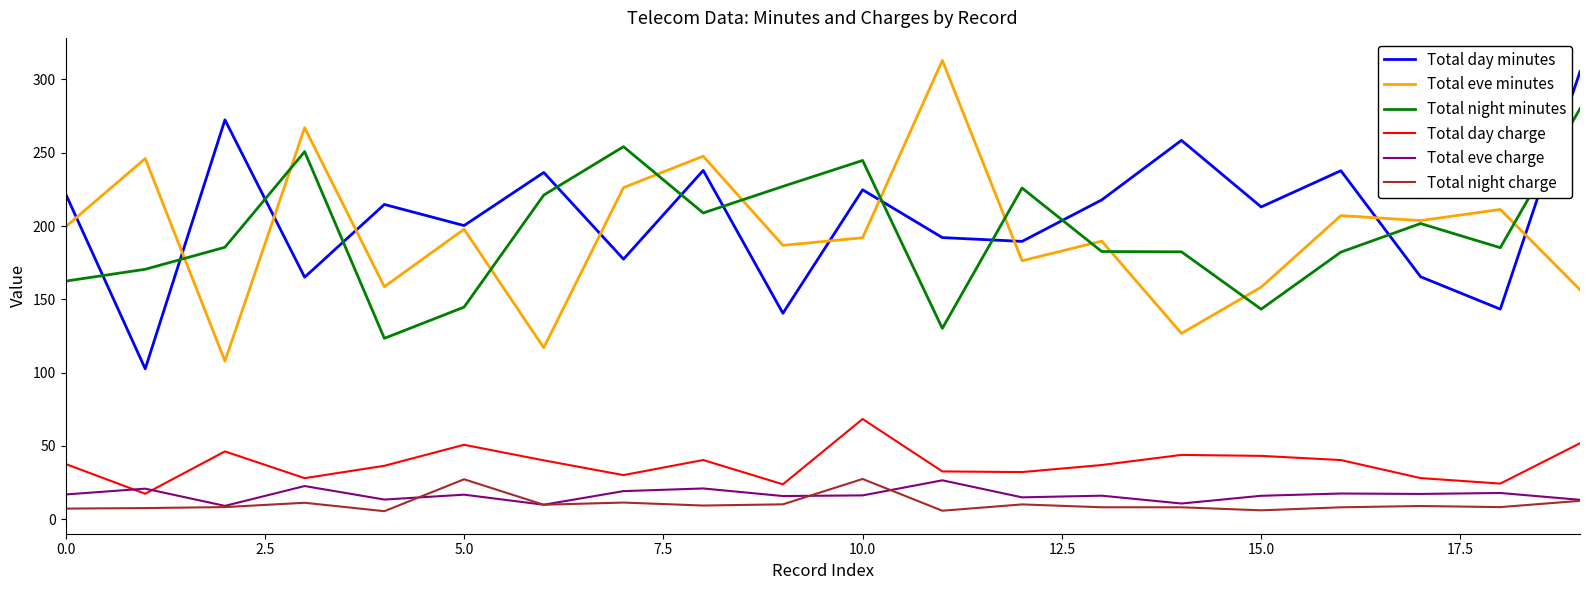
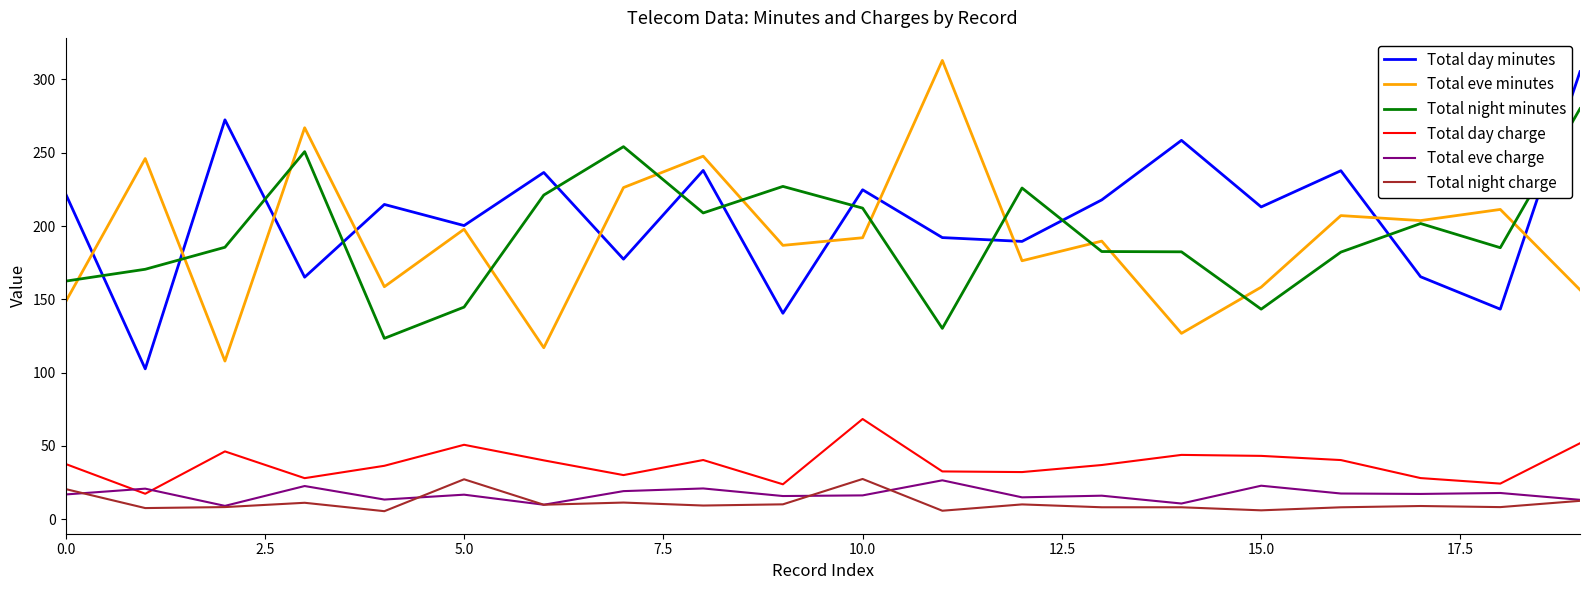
  {
    "Total day minutes": {
      "0.0": 222,
      "5.0": 200,
      "10.0": 225,
      "15.0": 213
    },
    "Total eve minutes": {
-     "0.0": 199,
+     "0.0": 148,
      "5.0": 198,
      "10.0": 192,
      "15.0": 158
    },
    "Total night minutes": {
      "0.0": 162,
      "5.0": 145,
-     "10.0": 245,
+     "10.0": 212,
      "15.0": 143
    },
    "Total day charge": {
      "0.0": 38,
      "5.0": 51,
      "10.0": 68,
      "15.0": 43
    },
    "Total eve charge": {
      "0.0": 17,
      "5.0": 17,
      "10.0": 16,
-     "15.0": 16
+     "15.0": 23
    },
    "Total night charge": {
-     "0.0": 7,
+     "0.0": 21,
      "5.0": 27,
      "10.0": 28,
      "15.0": 6
    }
  }
